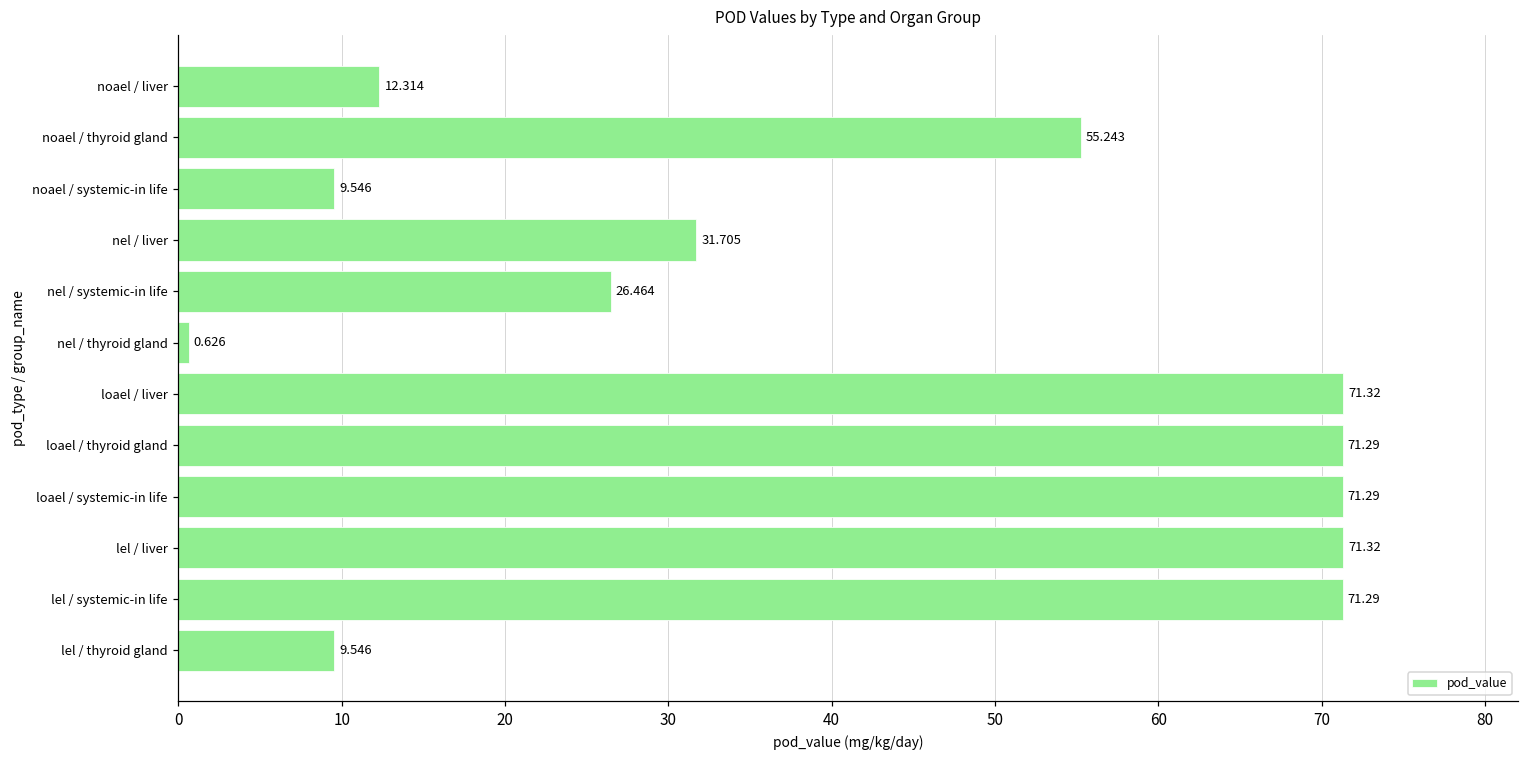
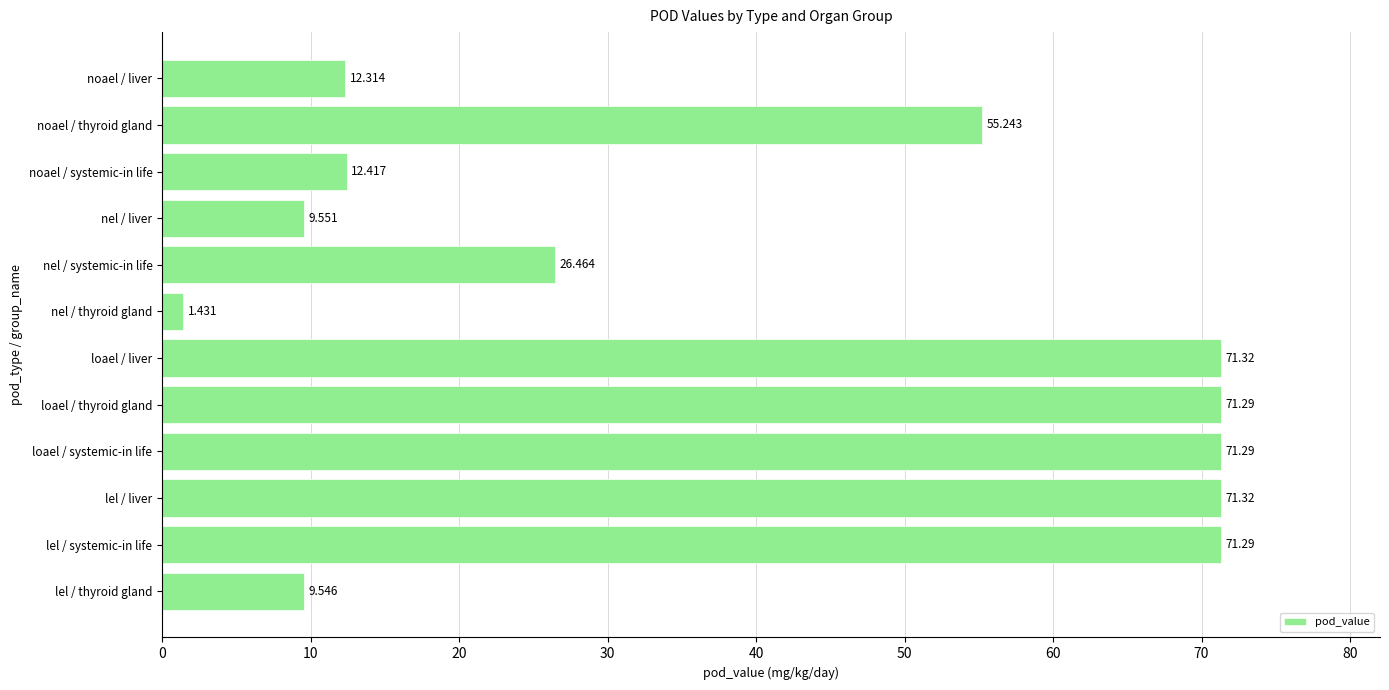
  {
    "noael / liver": 12.314,
    "noael / thyroid gland": 55.243,
-   "noael / systemic-in life": 9.546,
-   "nel / liver": 31.705,
+   "noael / systemic-in life": 12.417,
+   "nel / liver": 9.551,
    "nel / systemic-in life": 26.464,
-   "nel / thyroid gland": 0.626,
+   "nel / thyroid gland": 1.431,
    "loael / liver": 71.32,
    "loael / thyroid gland": 71.29,
    "loael / systemic-in life": 71.29,
    "lel / liver": 71.32,
    "lel / systemic-in life": 71.29,
    "lel / thyroid gland": 9.546
  }
